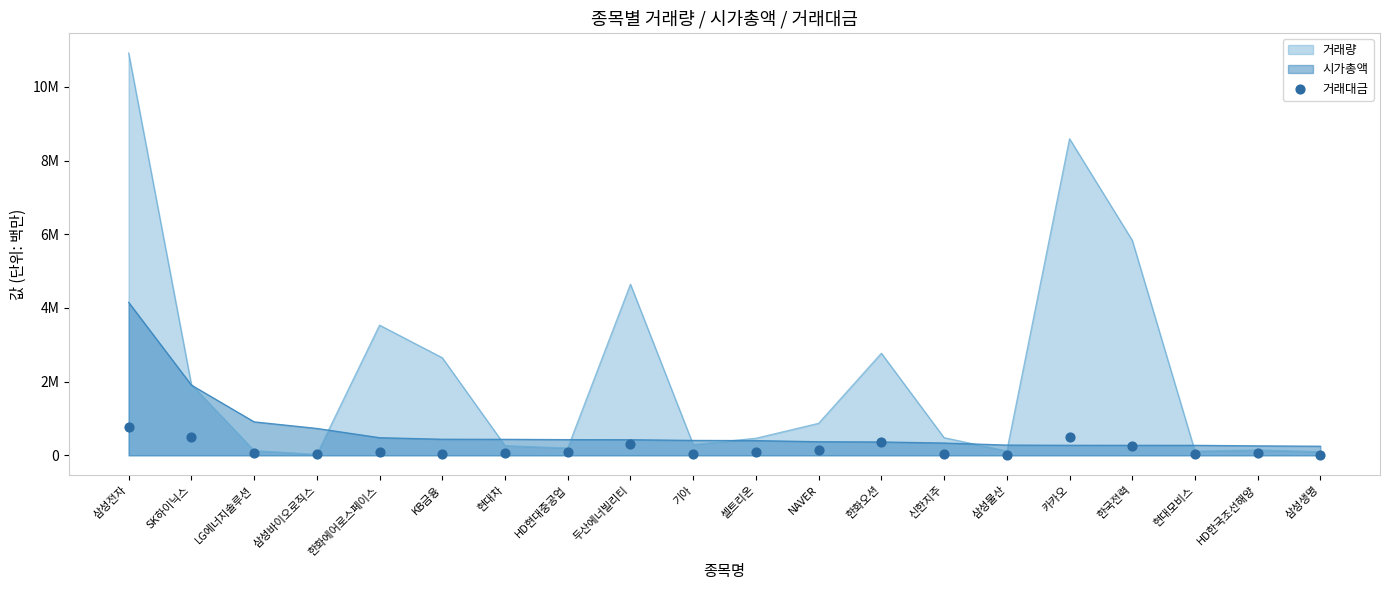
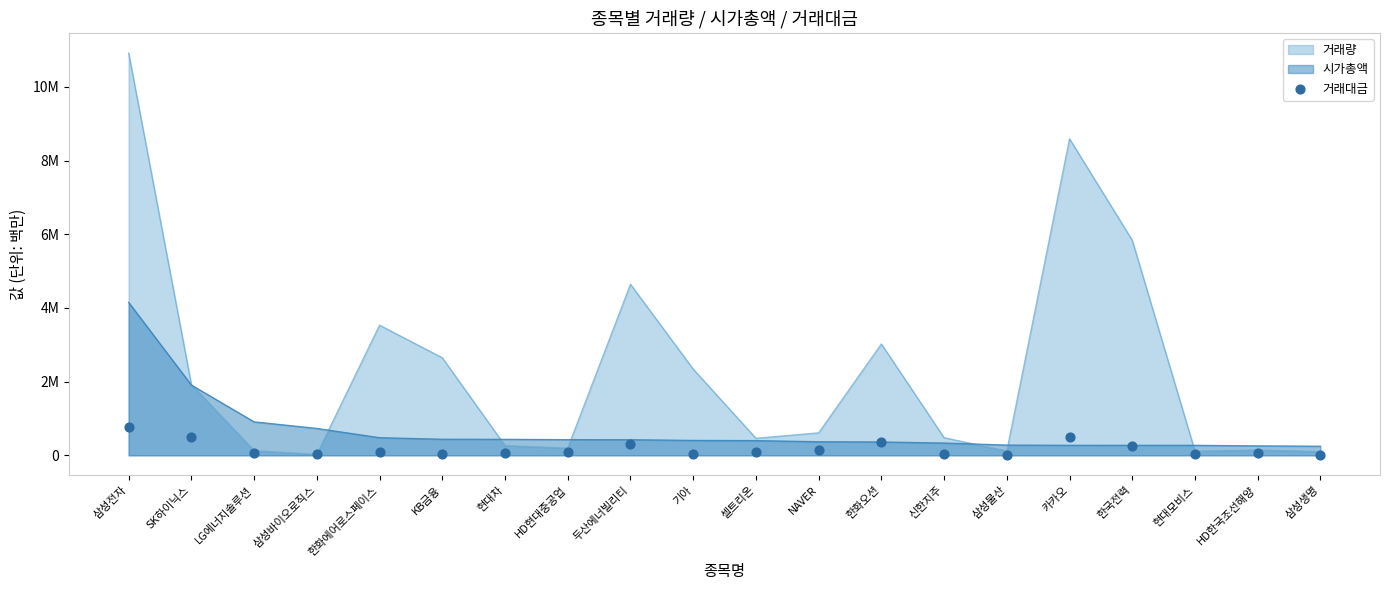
  {
    "거래량": {
      "삼성전자": 10900000,
      "LG에너지솔루션": 100000,
      "한화에어로스페이스": 3500000,
      "KB금융": 2600000,
      "현대차": 300000,
      "HD현대중공업": 200000,
      "두산에너빌리티": 4600000,
-     "기아": 300000,
-     "NAVER": 900000,
-     "한화오션": 2800000,
+     "기아": 2300000,
+     "NAVER": 600000,
+     "한화오션": 3000000,
      "신한지주": 500000,
      "삼성물산": 100000,
      "카카오": 8600000,
      "한국전력": 5800000,
      "현대모비스": 100000,
      "HD한국조선해양": 100000,
      "삼성생명": 100000
    }
  }
